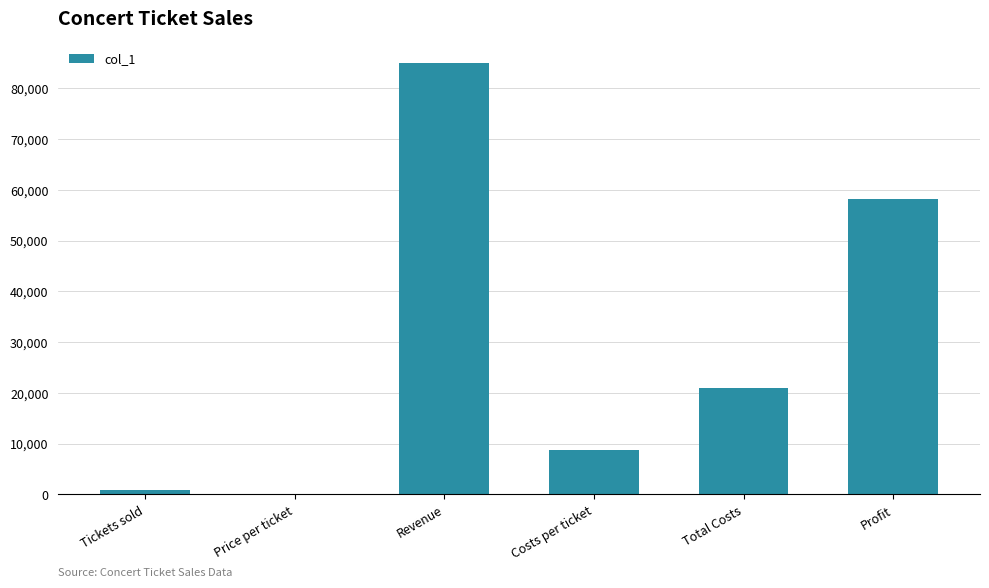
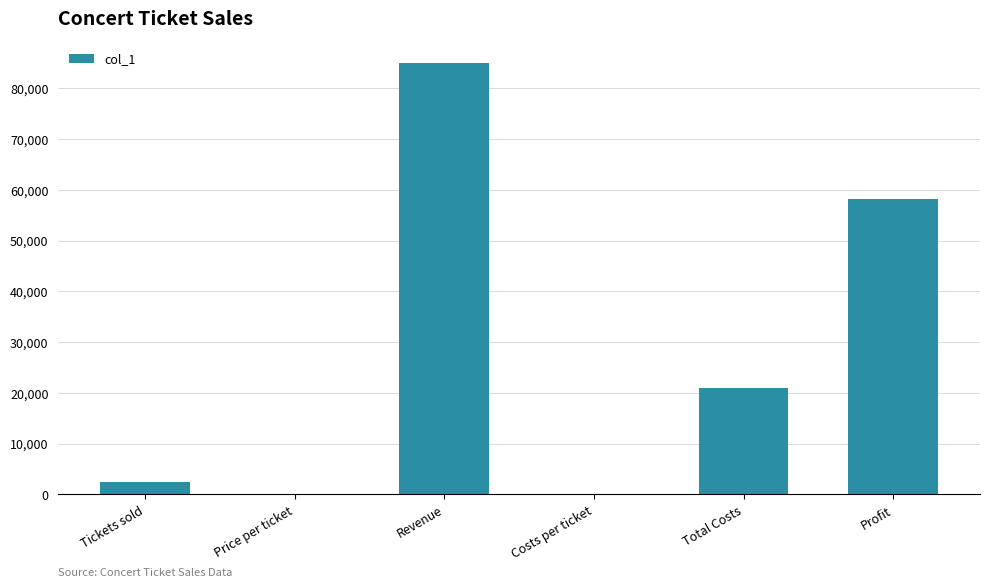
  {
-   "Tickets sold": "1,000",
+   "Tickets sold": "3,000",
    "Revenue": "85,000",
-   "Costs per ticket": "9,000",
+   "Costs per ticket": "0",
    "Total Costs": "21,000",
    "Profit": "58,000"
  }
